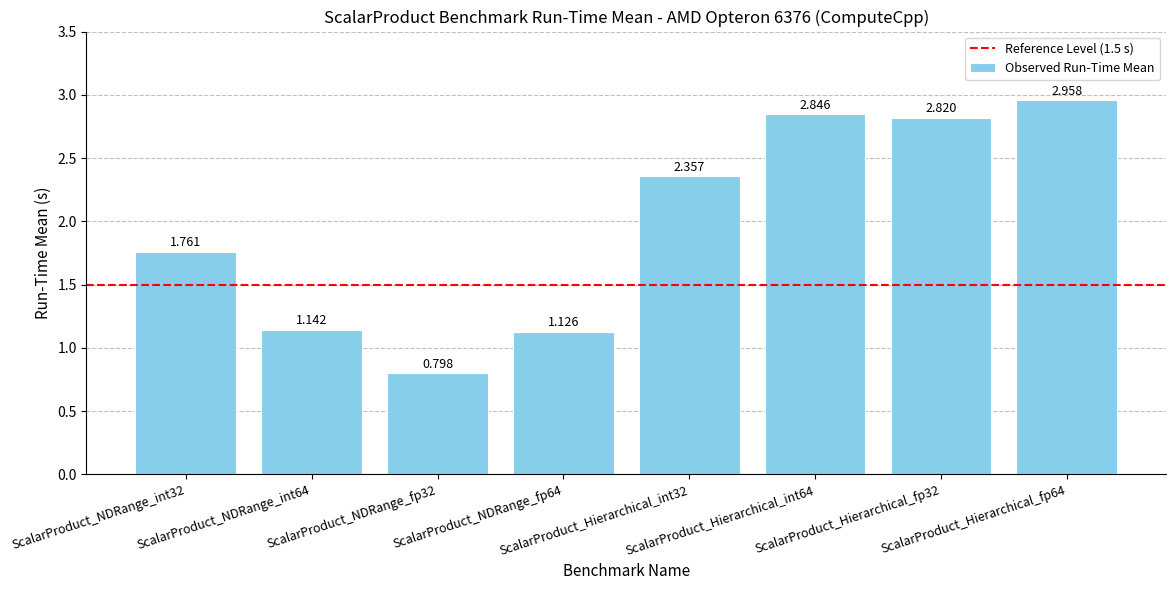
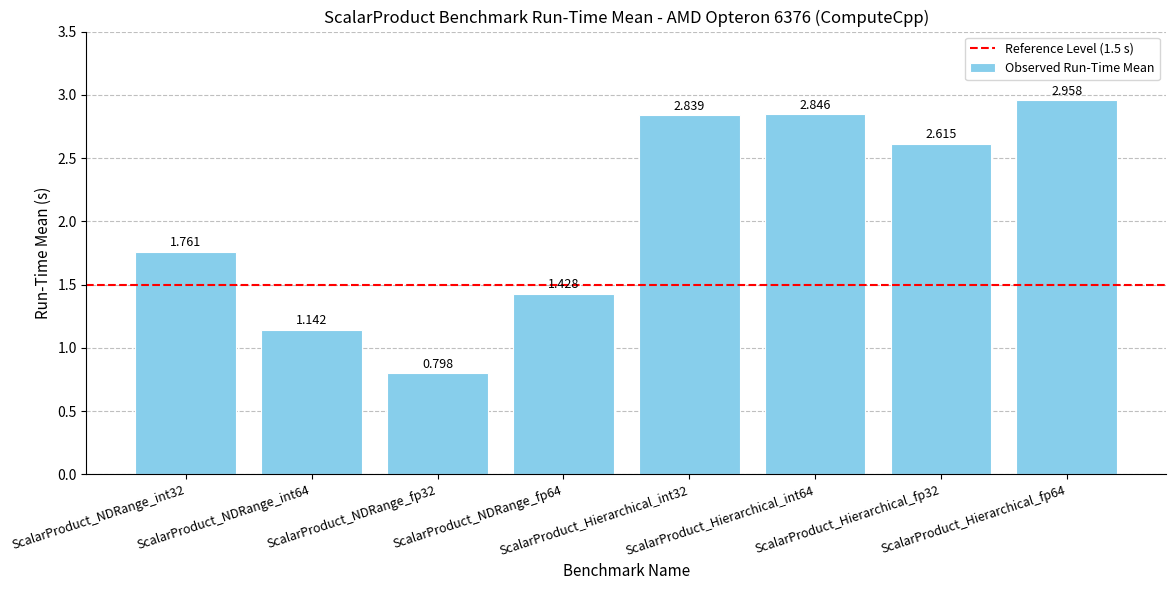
  {
    "ScalarProduct_NDRange_int32": 1.761,
    "ScalarProduct_NDRange_int64": 1.142,
    "ScalarProduct_NDRange_fp32": 0.798,
-   "ScalarProduct_NDRange_fp64": 1.126,
-   "ScalarProduct_Hierarchical_int32": 2.357,
+   "ScalarProduct_NDRange_fp64": 1.428,
+   "ScalarProduct_Hierarchical_int32": 2.839,
    "ScalarProduct_Hierarchical_int64": 2.846,
-   "ScalarProduct_Hierarchical_fp32": 2.820,
+   "ScalarProduct_Hierarchical_fp32": 2.615,
    "ScalarProduct_Hierarchical_fp64": 2.958
  }
